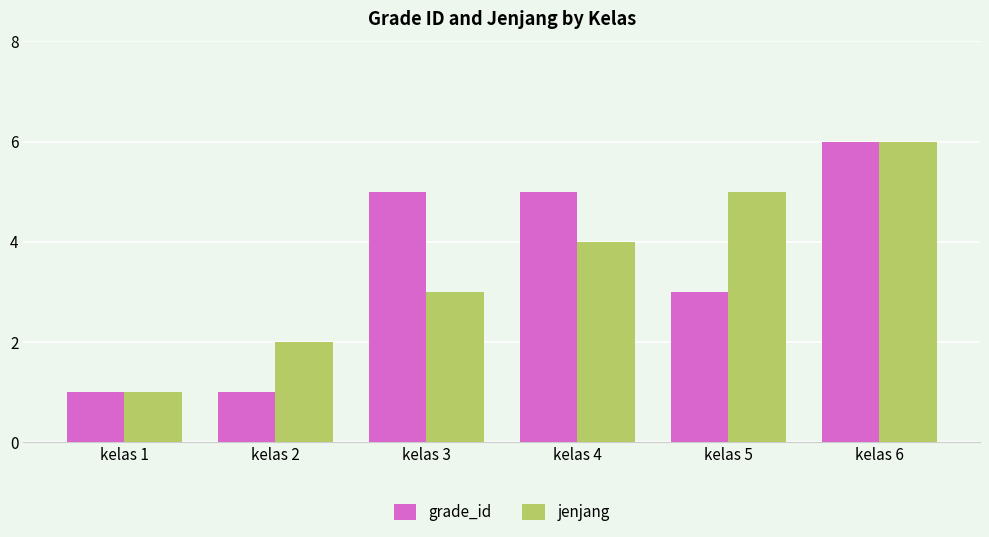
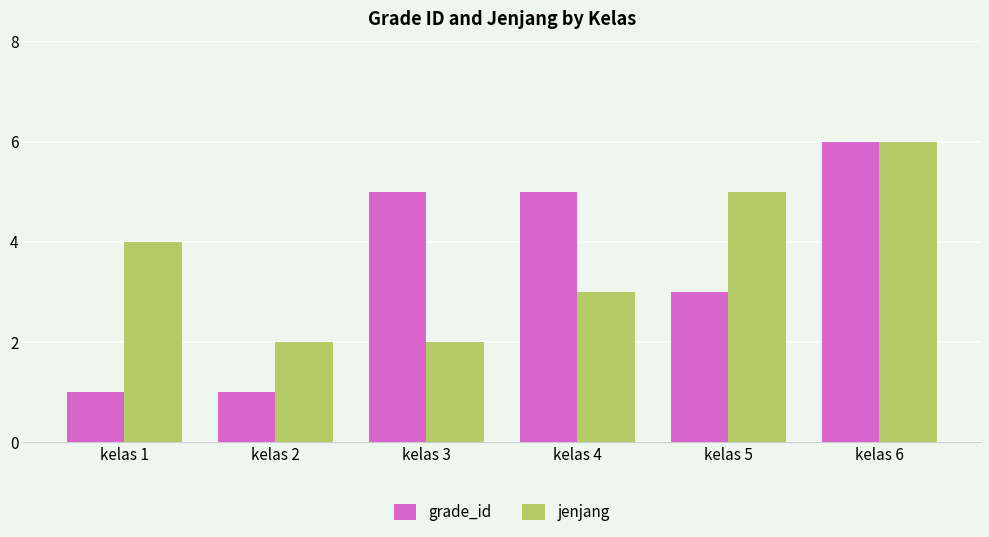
  {
    "grade_id": {
      "kelas 1": 1,
      "kelas 2": 1,
      "kelas 3": 5,
      "kelas 4": 5,
      "kelas 5": 3,
      "kelas 6": 6
    },
    "jenjang": {
-     "kelas 1": 1,
+     "kelas 1": 4,
      "kelas 2": 2,
-     "kelas 3": 3,
-     "kelas 4": 4,
+     "kelas 3": 2,
+     "kelas 4": 3,
      "kelas 5": 5,
      "kelas 6": 6
    }
  }
